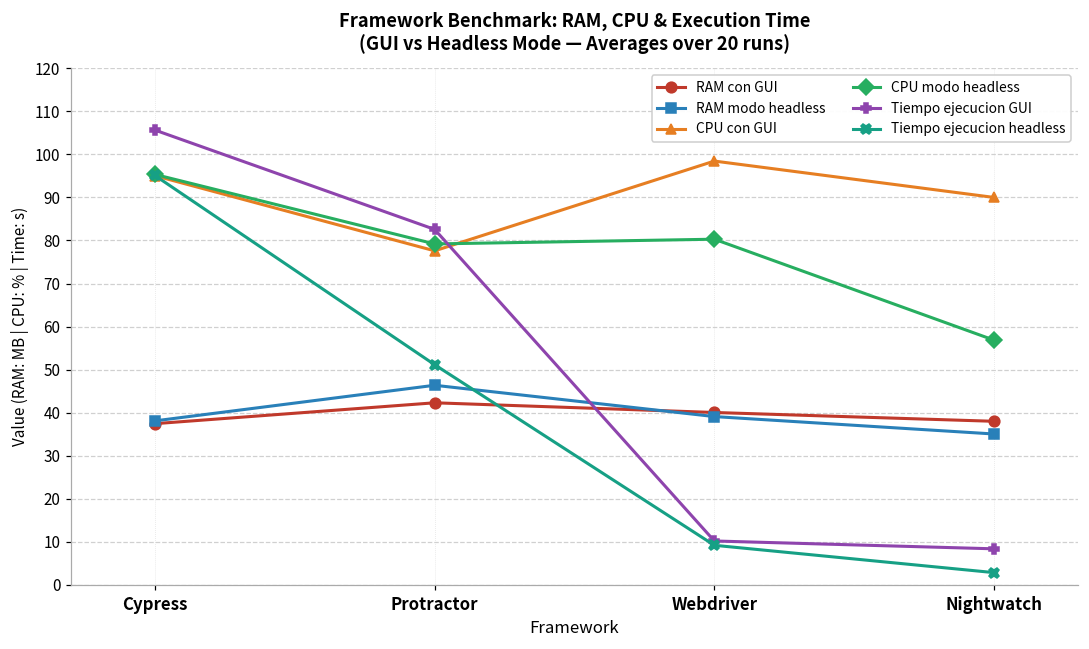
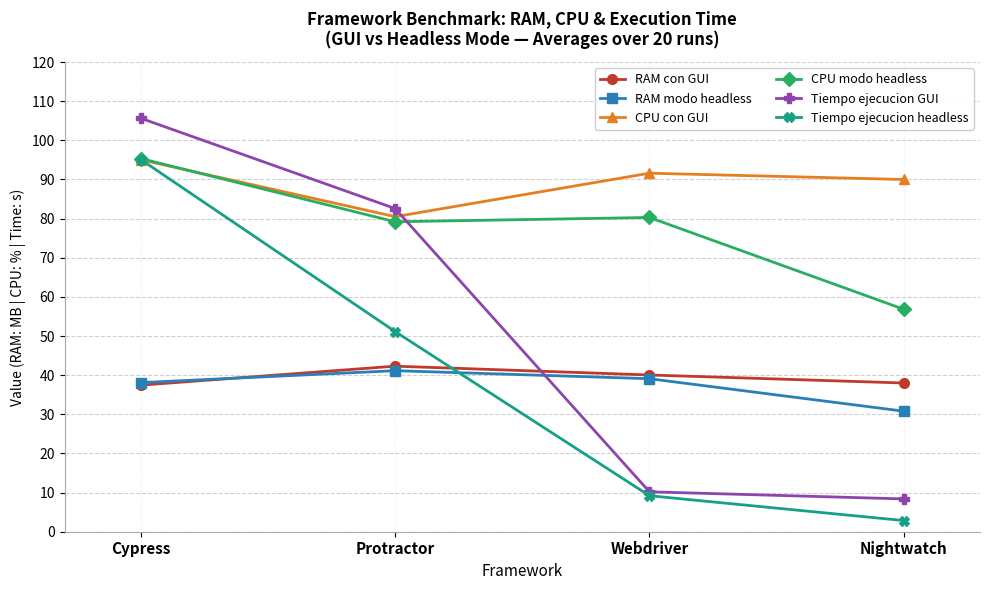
  {
    "RAM con GUI": {
      "Cypress": 37,
      "Protractor": 42,
      "Webdriver": 40,
      "Nightwatch": 38
    },
    "RAM modo headless": {
      "Cypress": 38,
-     "Protractor": 46,
+     "Protractor": 41,
      "Webdriver": 39,
-     "Nightwatch": 35
+     "Nightwatch": 31
    },
    "CPU con GUI": {
-     "Protractor": 78,
-     "Webdriver": 98,
+     "Protractor": 81,
+     "Webdriver": 92,
      "Nightwatch": 90
    },
    "Tiempo ejecucion GUI": {
      "Cypress": 106,
      "Protractor": 83,
      "Webdriver": 10,
      "Nightwatch": 8
    }
  }
